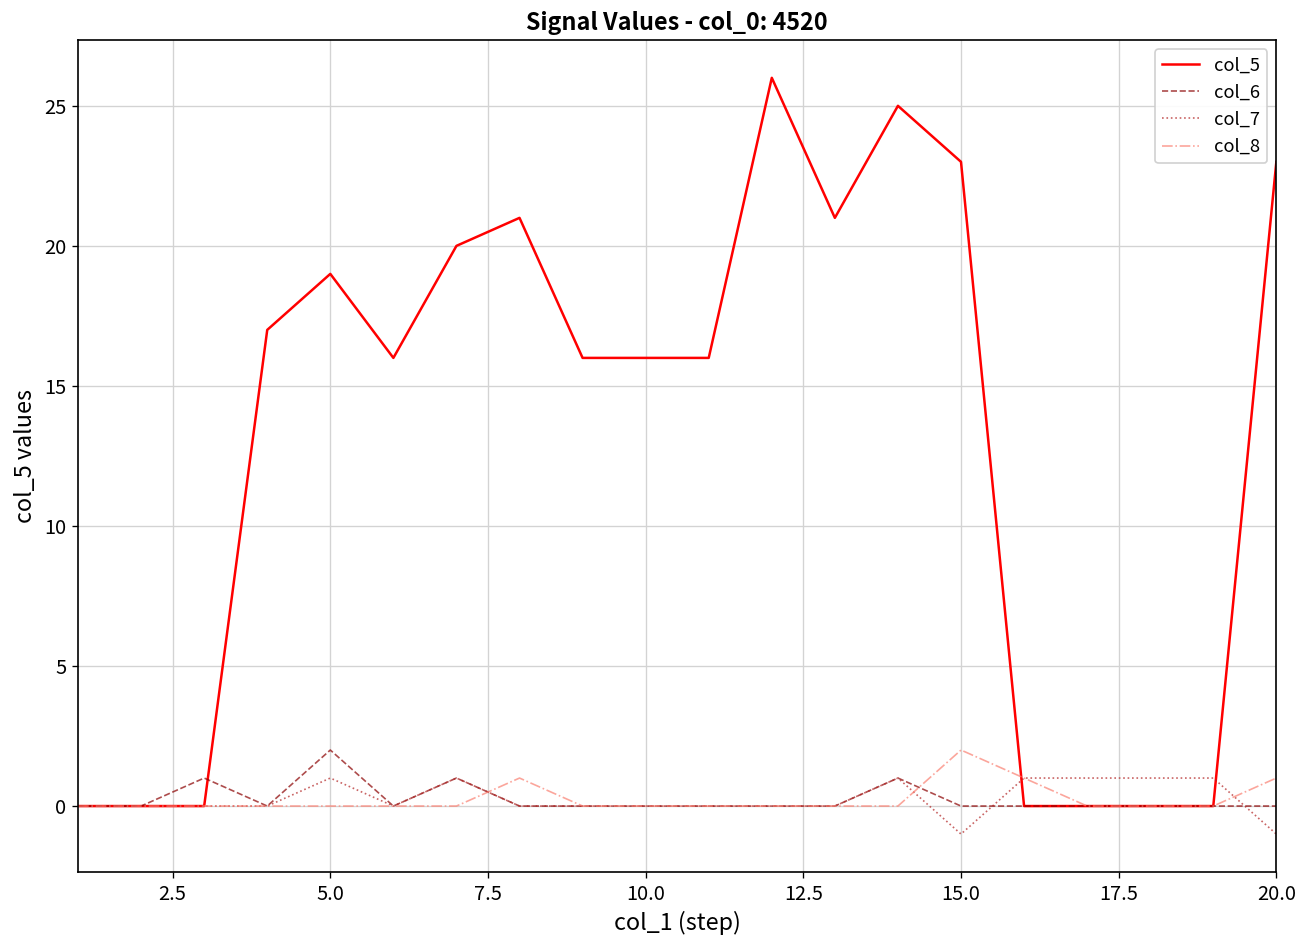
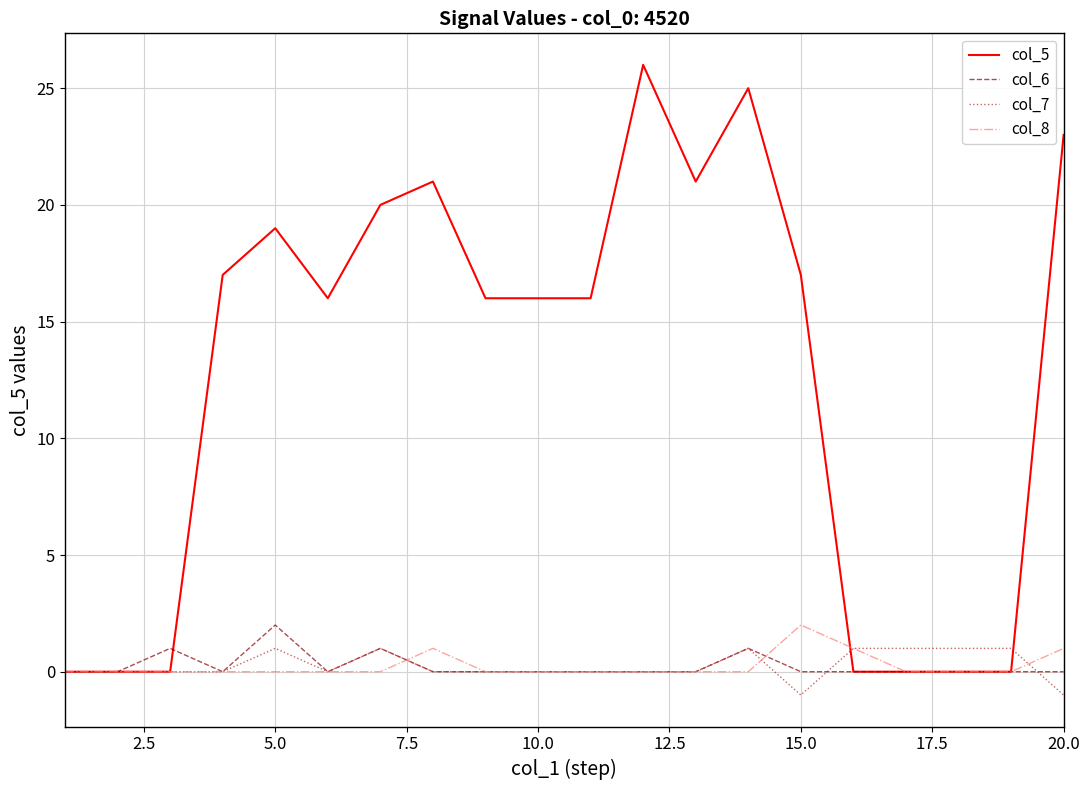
  {
    "col_5": {
      "5.0": 19,
      "10.0": 16,
-     "15.0": 23,
+     "15.0": 17,
      "20.0": 23
    },
    "col_6": {
      "5.0": 2,
      "15.0": 0,
      "20.0": 0
    },
    "col_7": {
      "5.0": 1,
      "15.0": -1,
      "20.0": -1
    },
    "col_8": {
      "5.0": 0,
      "15.0": 2,
      "20.0": 1
    }
  }
